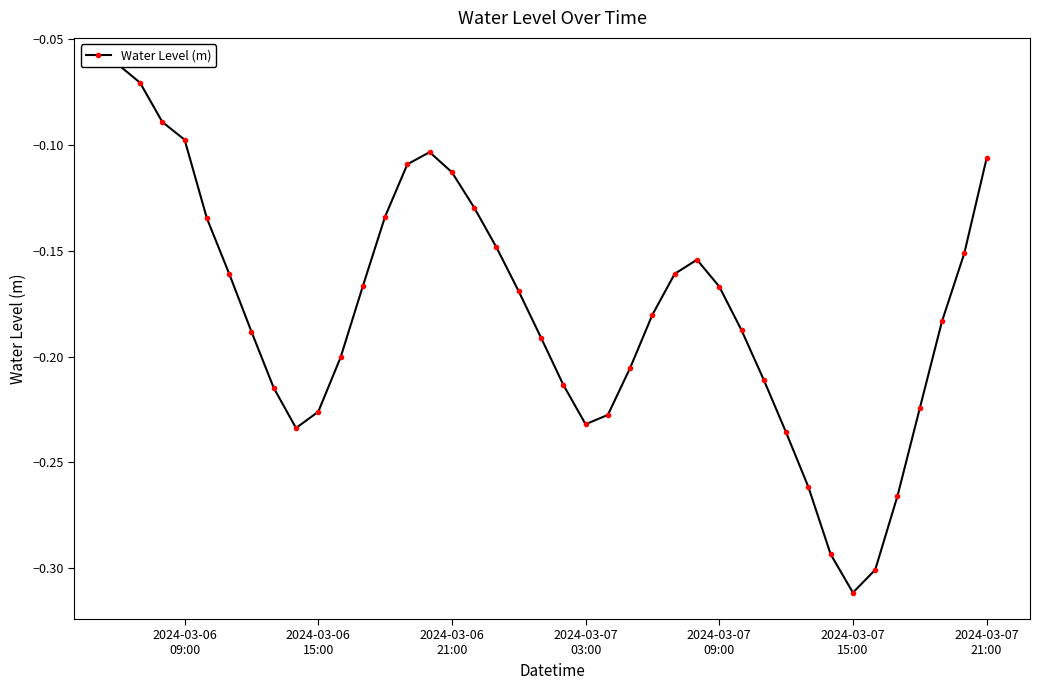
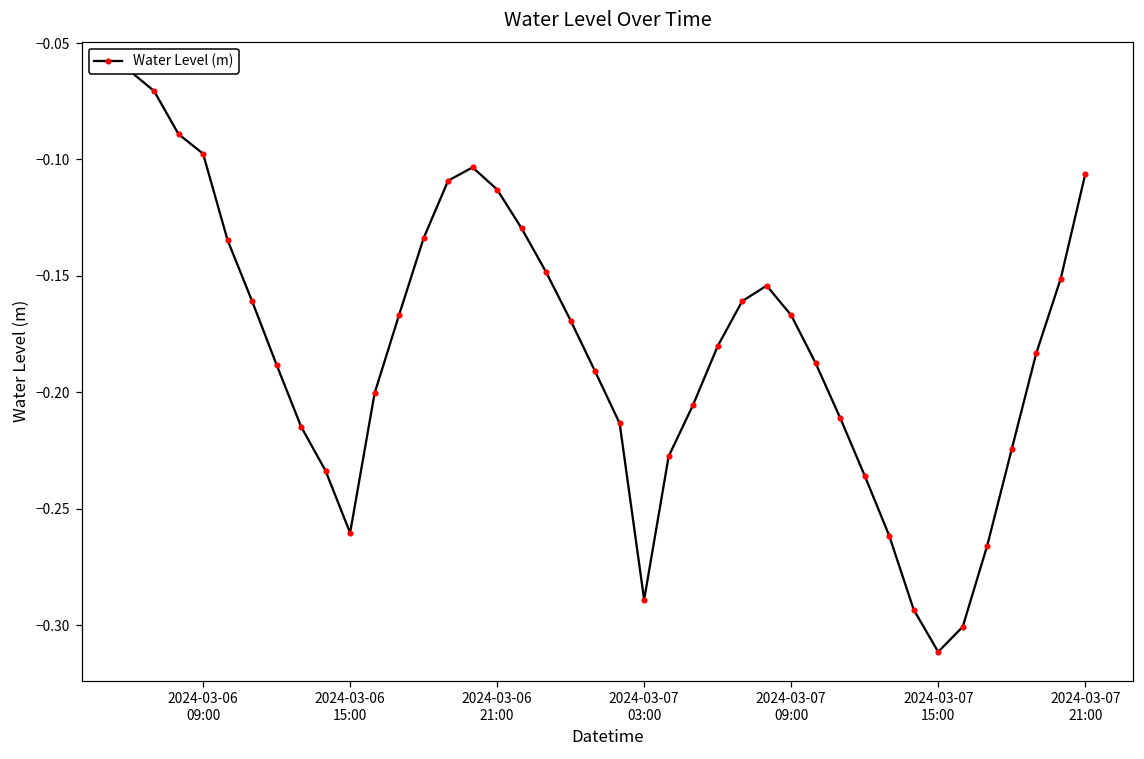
  {
    "2024-03-06 09:00": -0.098,
-   "2024-03-06 15:00": -0.226,
+   "2024-03-06 15:00": -0.260,
    "2024-03-06 21:00": -0.113,
-   "2024-03-07 03:00": -0.232,
+   "2024-03-07 03:00": -0.289,
    "2024-03-07 09:00": -0.167,
    "2024-03-07 15:00": -0.312,
    "2024-03-07 21:00": -0.106
  }
